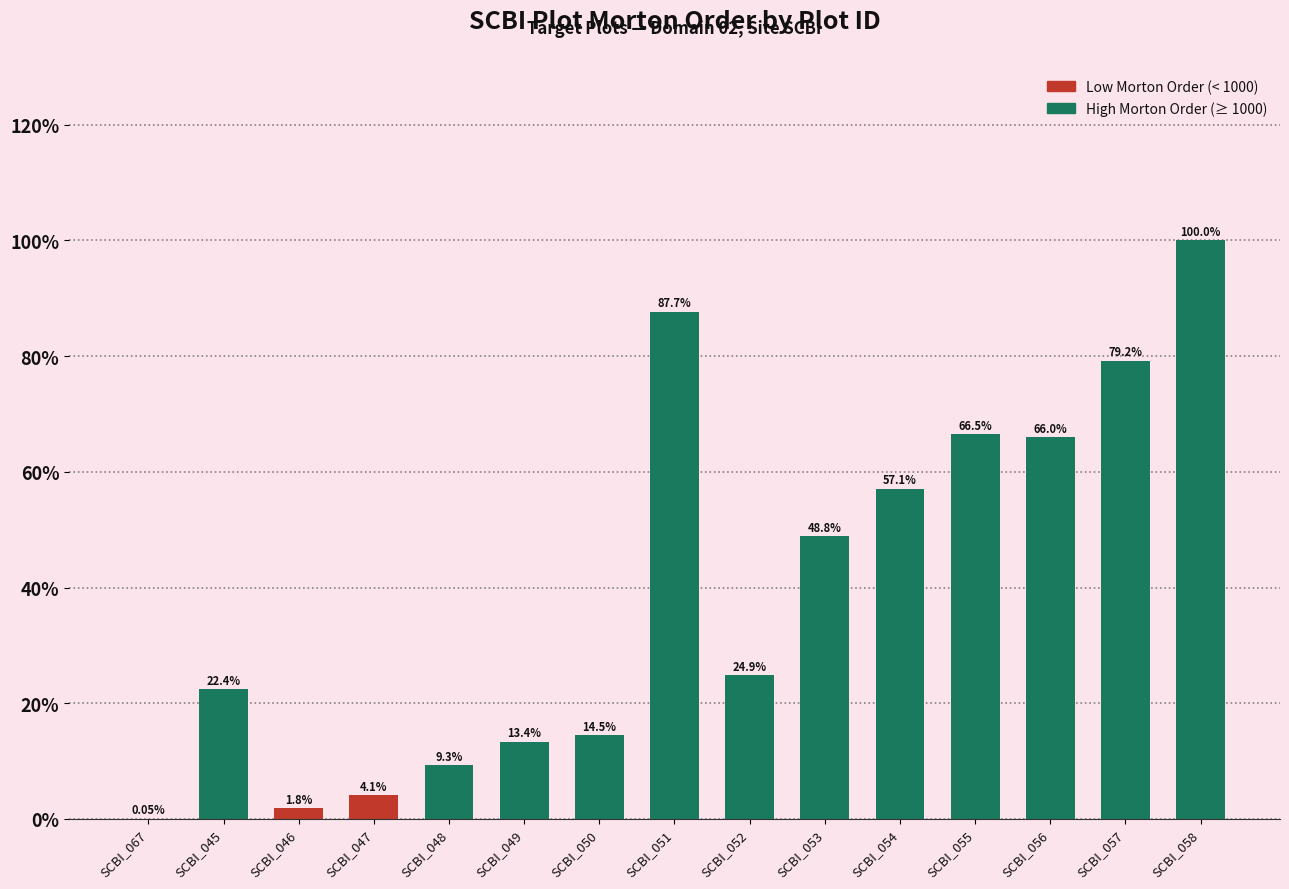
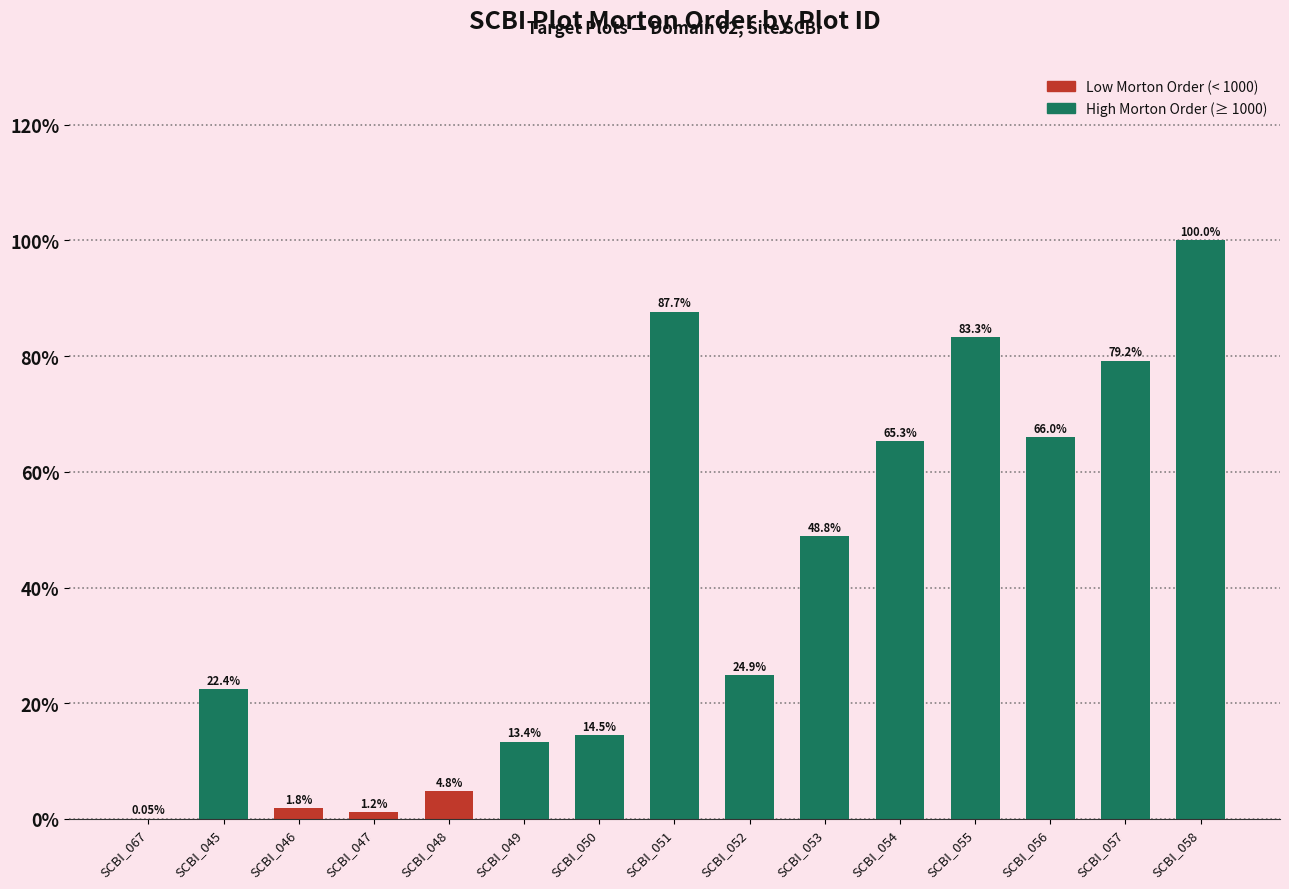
  {
    "SCBI_067": "0.05%",
    "SCBI_045": "22.4%",
    "SCBI_046": "1.8%",
-   "SCBI_047": "4.1%",
-   "SCBI_048": "9.3%",
+   "SCBI_047": "1.2%",
+   "SCBI_048": "4.8%",
    "SCBI_049": "13.4%",
    "SCBI_050": "14.5%",
    "SCBI_051": "87.7%",
    "SCBI_052": "24.9%",
    "SCBI_053": "48.8%",
-   "SCBI_054": "57.1%",
-   "SCBI_055": "66.5%",
+   "SCBI_054": "65.3%",
+   "SCBI_055": "83.3%",
    "SCBI_056": "66.0%",
    "SCBI_057": "79.2%",
    "SCBI_058": "100.0%"
  }
